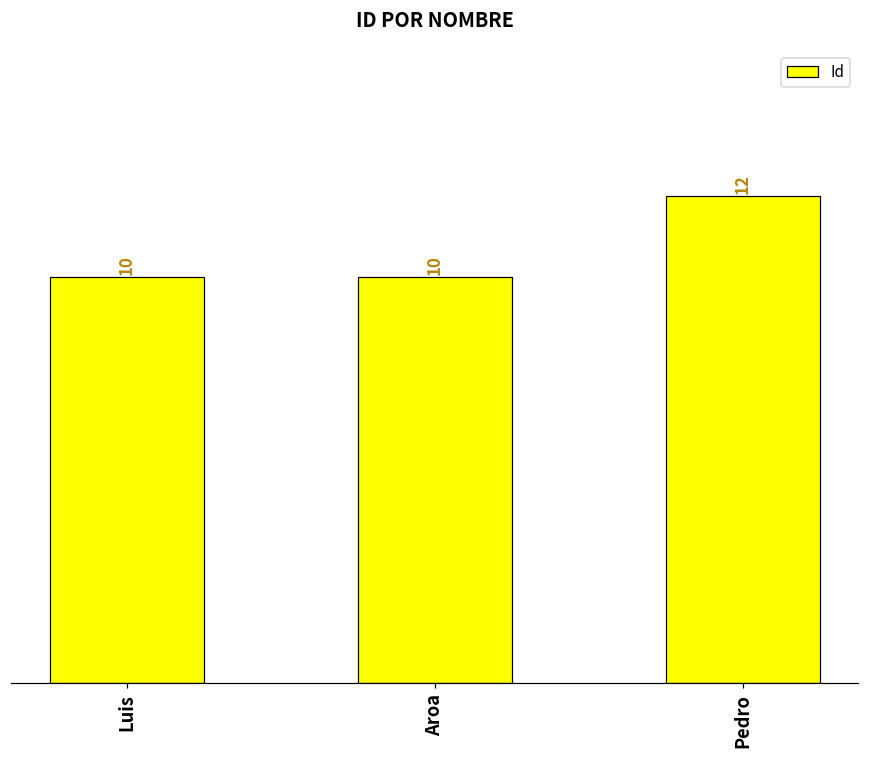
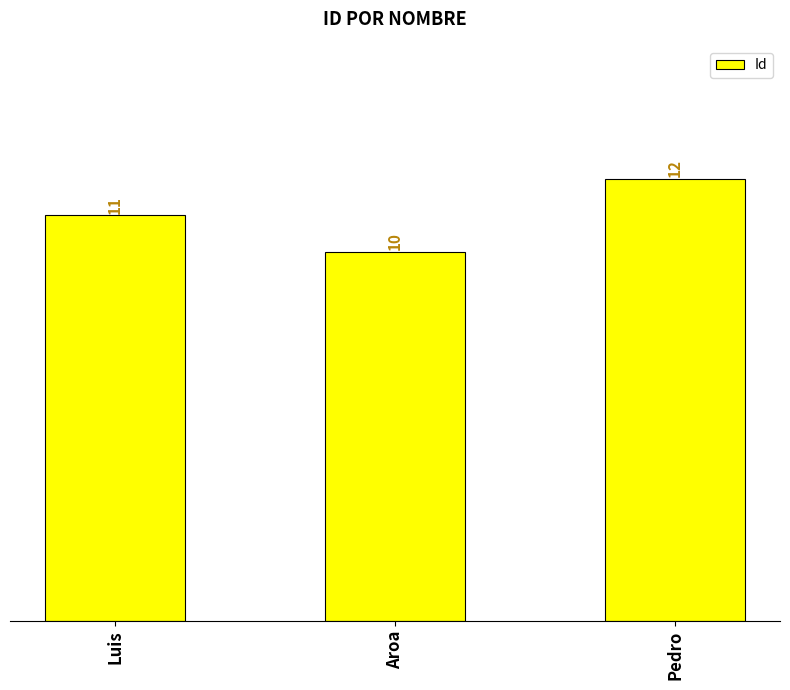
  {
-   "Luis": 10,
+   "Luis": 11,
    "Aroa": 10,
    "Pedro": 12
  }
